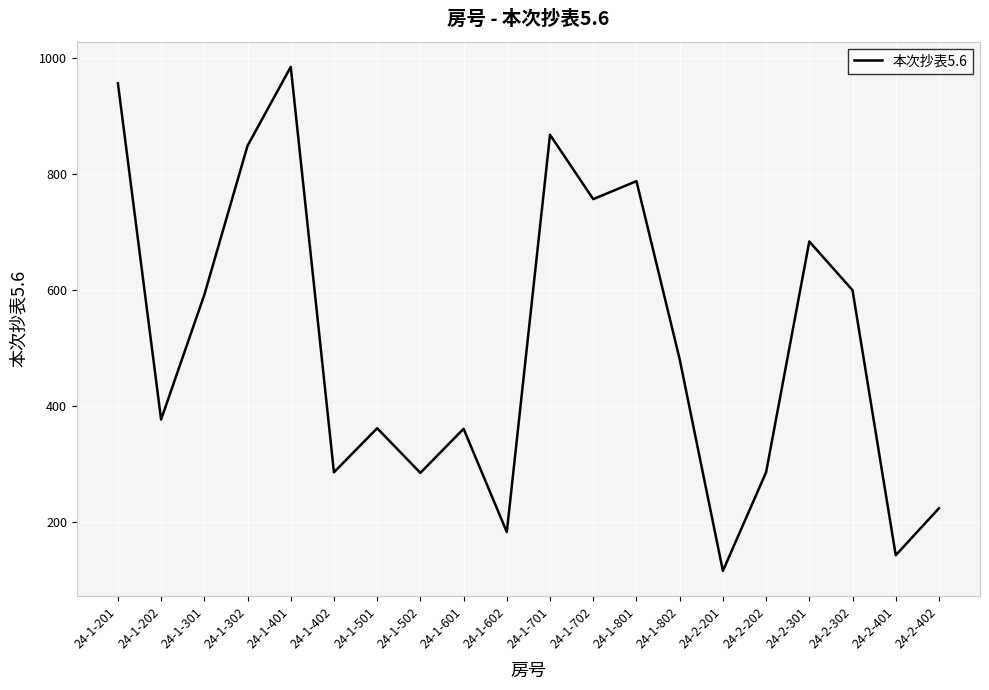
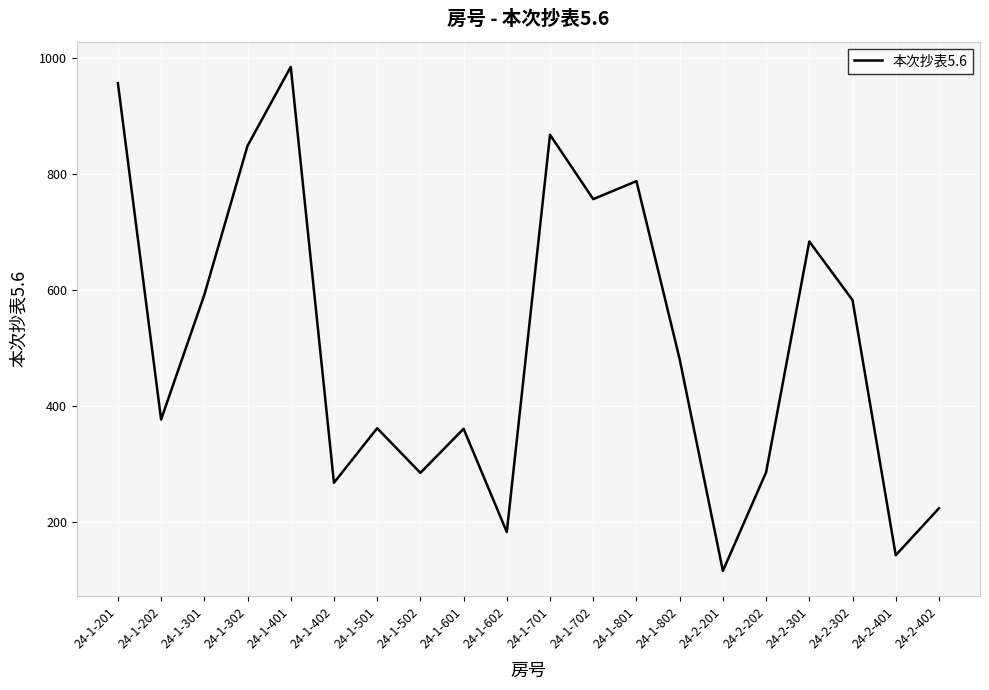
  {
    "24-1-201": 960,
    "24-1-202": 380,
    "24-1-301": 590,
    "24-1-302": 850,
    "24-1-401": 980,
-   "24-1-402": 290,
+   "24-1-402": 270,
    "24-1-501": 360,
    "24-1-502": 280,
    "24-1-601": 360,
    "24-1-602": 180,
    "24-1-701": 870,
    "24-1-702": 760,
    "24-1-801": 790,
    "24-1-802": 480,
    "24-2-201": 120,
    "24-2-202": 290,
    "24-2-301": 680,
-   "24-2-302": 600,
+   "24-2-302": 580,
    "24-2-401": 140,
    "24-2-402": 220
  }
